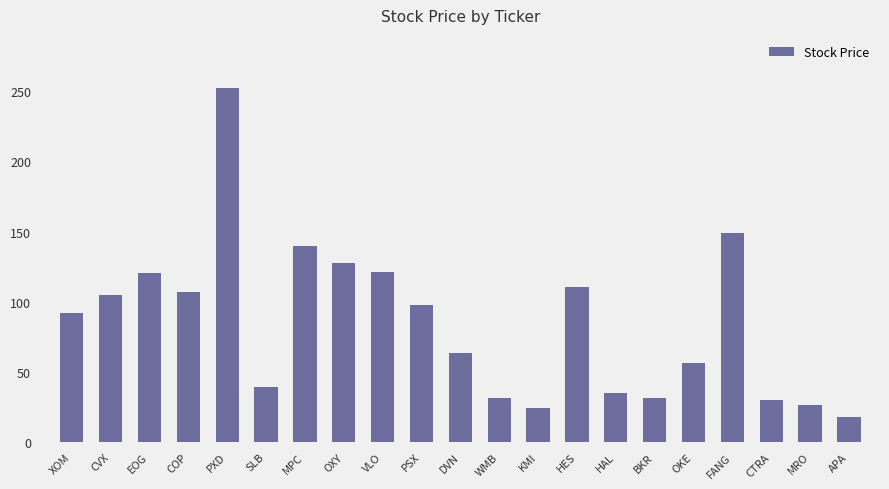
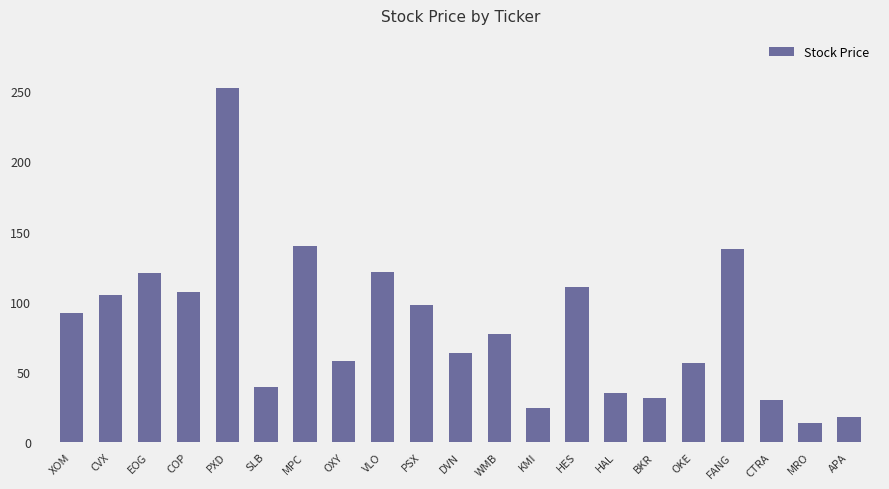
  {
    "XOM": 92,
    "CVX": 105,
    "EOG": 121,
    "COP": 107,
    "PXD": 252,
    "SLB": 39,
    "MPC": 139,
-   "OXY": 128,
+   "OXY": 58,
    "VLO": 121,
    "PSX": 97,
    "DVN": 64,
-   "WMB": 32,
+   "WMB": 77,
    "KMI": 24,
    "HES": 110,
    "HAL": 35,
    "BKR": 31,
    "OKE": 56,
-   "FANG": 149,
+   "FANG": 138,
    "CTRA": 30,
-   "MRO": 26,
+   "MRO": 13,
    "APA": 18
  }
